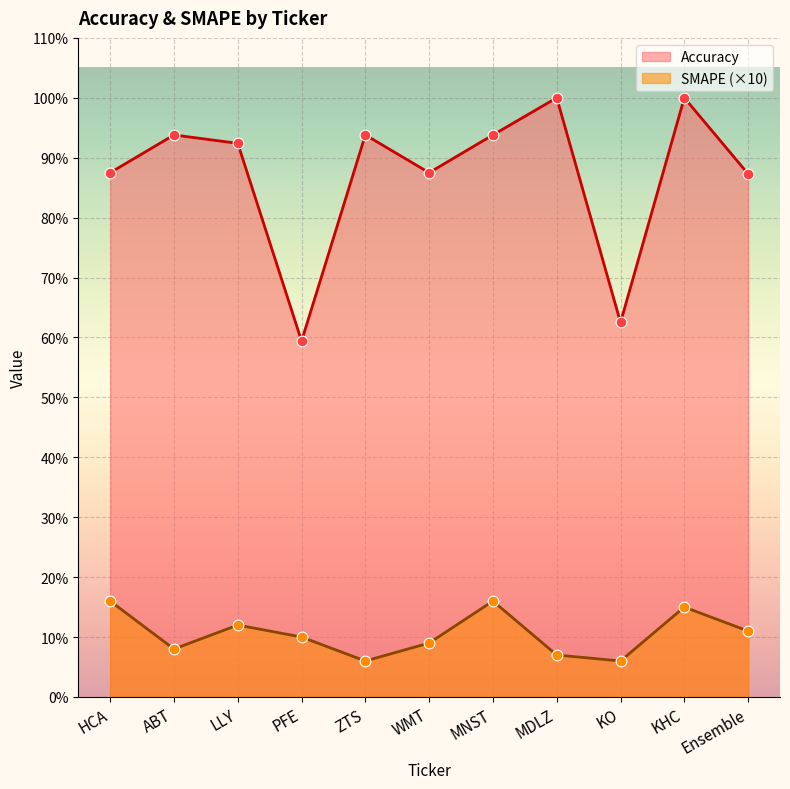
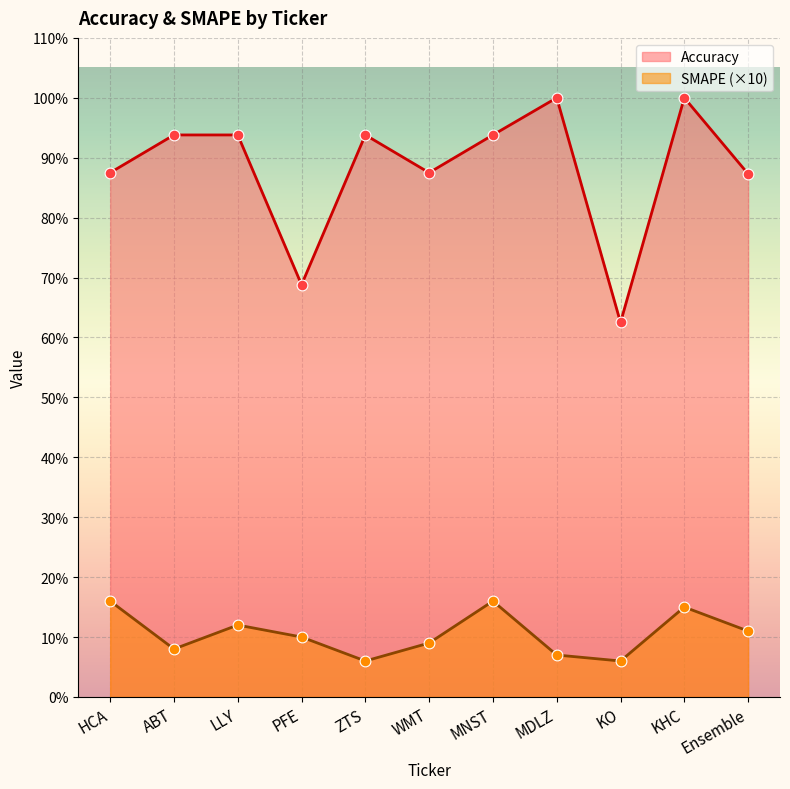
  {
    "Accuracy": {
      "HCA": "88%",
      "ABT": "94%",
-     "LLY": "92%",
-     "PFE": "59%",
+     "LLY": "94%",
+     "PFE": "69%",
      "ZTS": "94%",
      "WMT": "88%",
      "MNST": "94%",
      "MDLZ": "100%",
      "KO": "63%",
      "KHC": "100%",
      "Ensemble": "87%"
    },
    "SMAPE (×10)": {
      "HCA": "16%",
      "ABT": "8%",
      "LLY": "12%",
      "PFE": "10%",
      "ZTS": "6%",
      "WMT": "9%",
      "MNST": "16%",
      "MDLZ": "7%",
      "KO": "6%",
      "KHC": "15%",
      "Ensemble": "11%"
    }
  }
